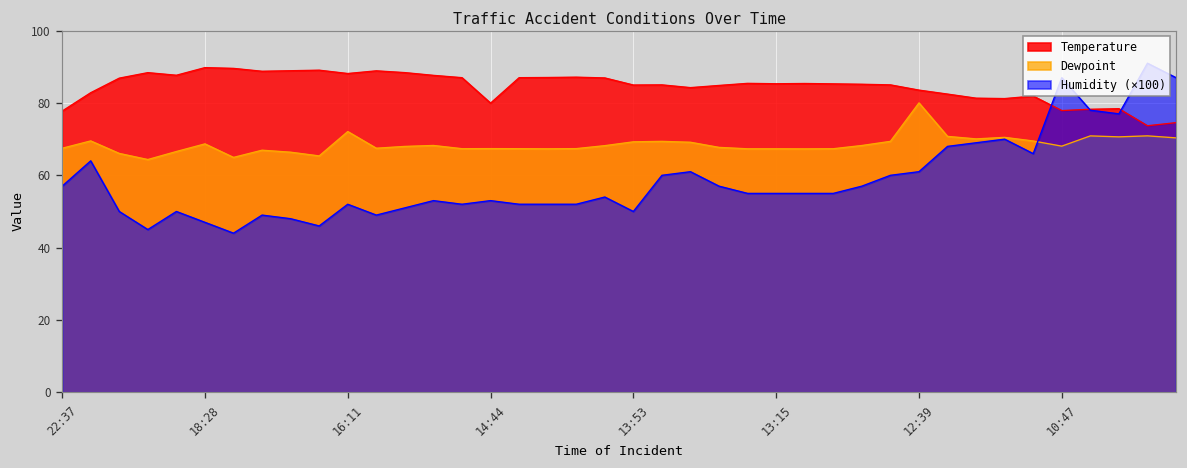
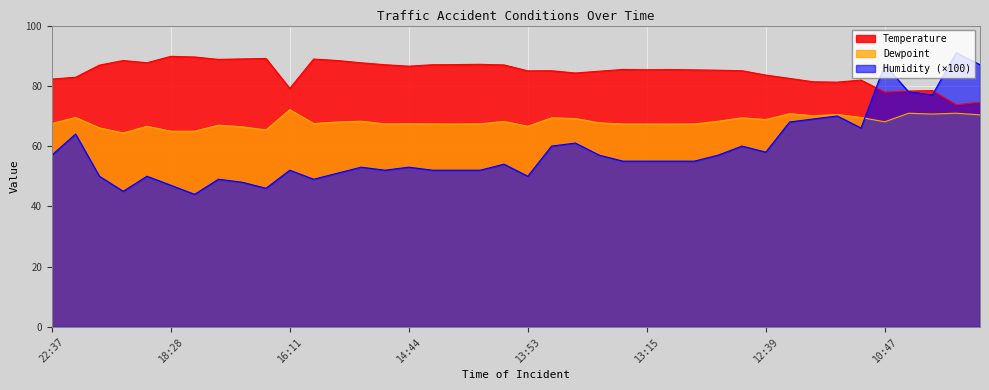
  {
    "Temperature": {
-     "22:37": 78,
+     "22:37": 82,
      "18:28": 90,
-     "16:11": 88,
-     "14:44": 80,
+     "16:11": 79,
+     "14:44": 87,
      "13:53": 85,
      "12:39": 84,
      "10:47": 78
    },
    "Dewpoint": {
      "22:37": 67,
-     "18:28": 69,
+     "18:28": 65,
      "16:11": 72,
      "14:44": 67,
-     "13:53": 69,
-     "12:39": 80,
+     "13:53": 67,
+     "12:39": 69,
      "10:47": 68
    },
    "Humidity (×100)": {
      "22:37": 57,
      "18:28": 47,
      "16:11": 52,
      "14:44": 53,
      "13:53": 50,
-     "12:39": 61
+     "12:39": 58
    }
  }
